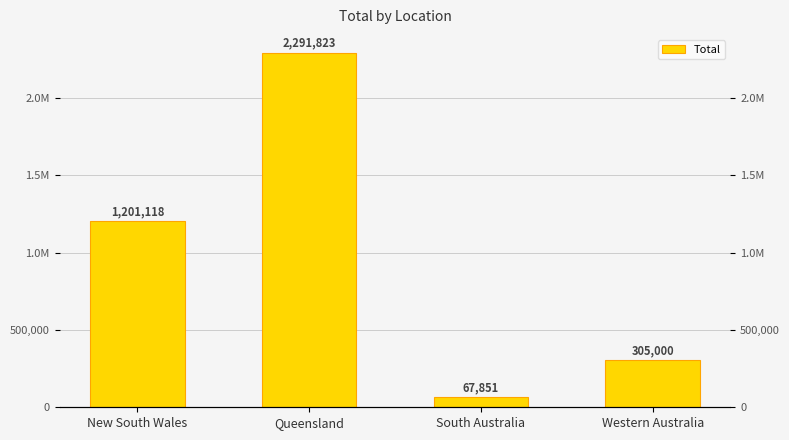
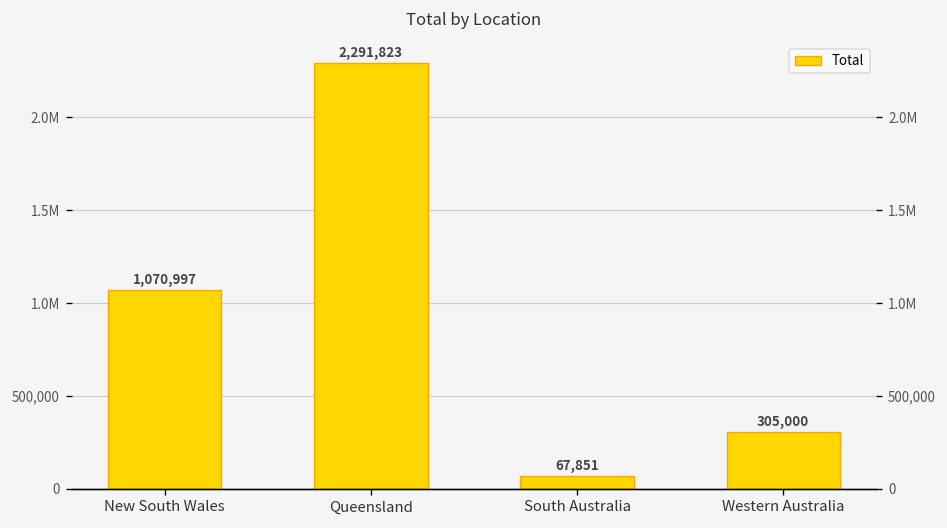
  {
-   "New South Wales": "1,201,118",
+   "New South Wales": "1,070,997",
    "Queensland": "2,291,823",
    "South Australia": "67,851",
    "Western Australia": "305,000"
  }
